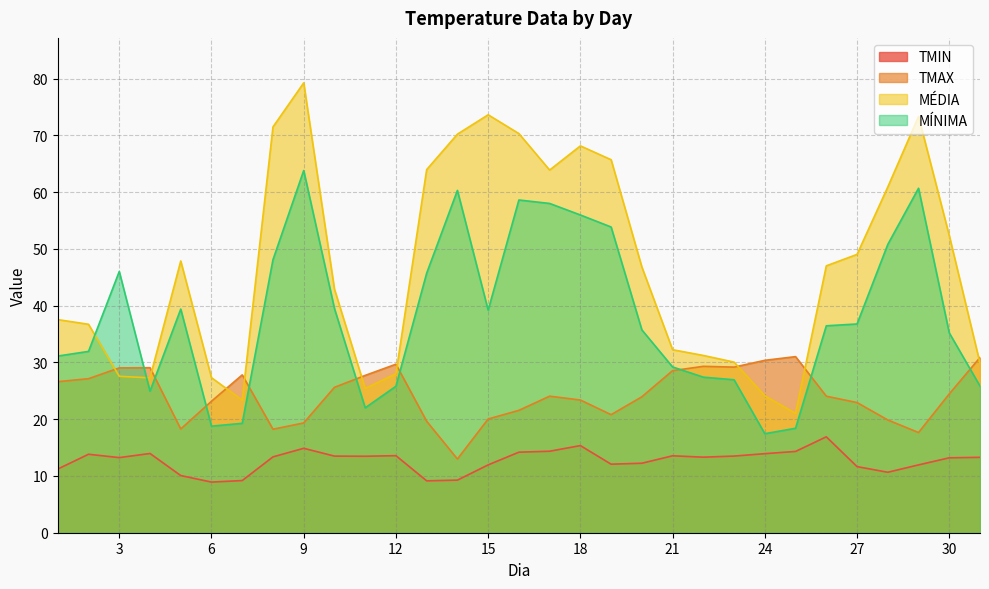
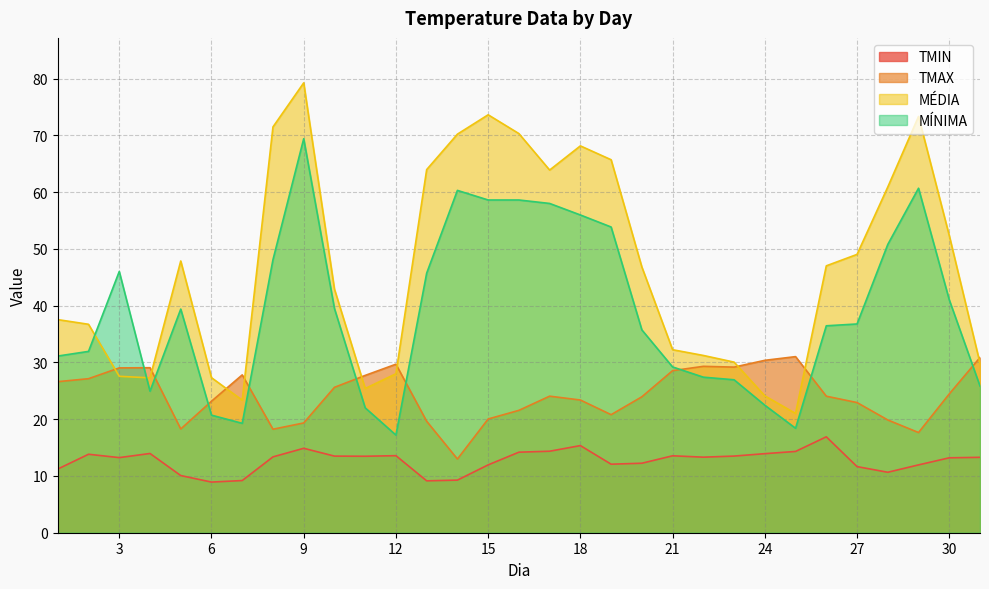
  {
    "MÉDIA": {
      "3": 28,
      "6": 27,
      "9": 79,
      "12": 28,
      "15": 74,
      "18": 68,
      "21": 32,
      "24": 24,
      "27": 49,
      "30": 52
    },
    "MÍNIMA": {
      "3": 46,
-     "6": 19,
-     "9": 64,
-     "12": 26,
-     "15": 39,
+     "6": 21,
+     "9": 69,
+     "12": 17,
+     "15": 59,
      "18": 56,
      "21": 29,
-     "24": 17,
+     "24": 22,
      "27": 37,
-     "30": 35
+     "30": 41
    }
  }
